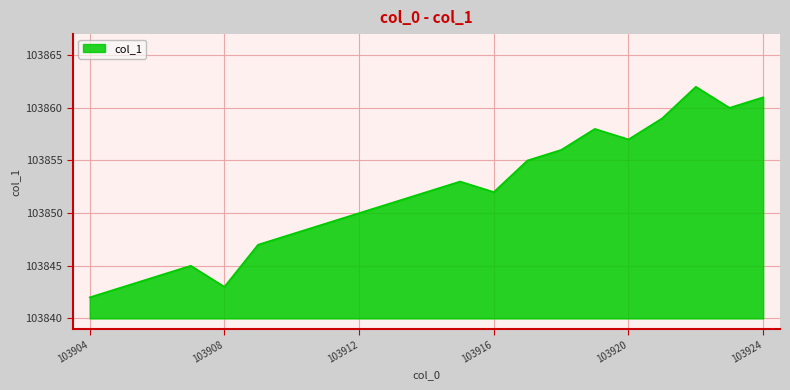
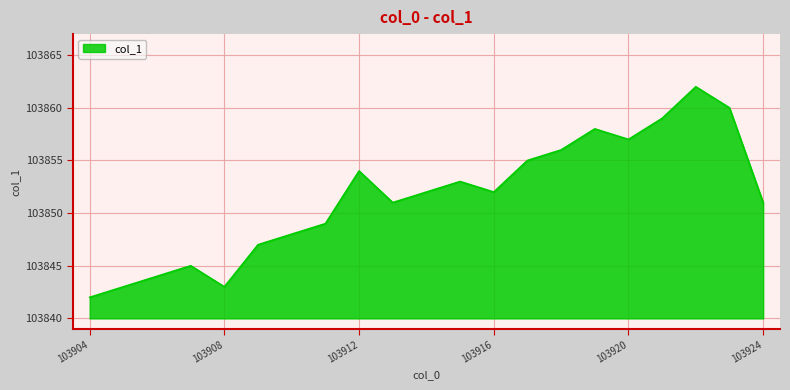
  {
    "103904": 103842,
    "103908": 103843,
-   "103912": 103850,
+   "103912": 103854,
    "103916": 103852,
    "103920": 103857,
-   "103924": 103861
+   "103924": 103851
  }
